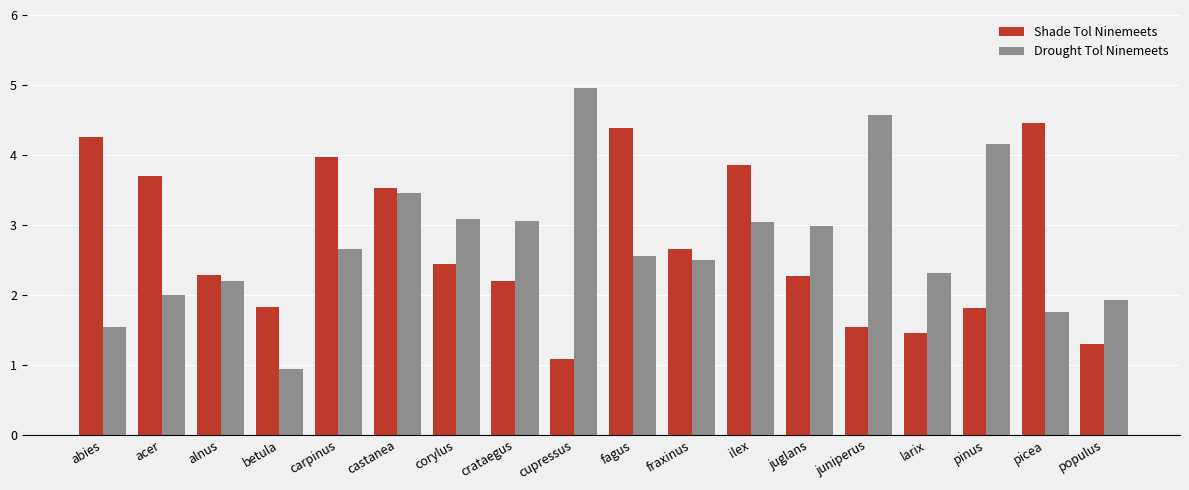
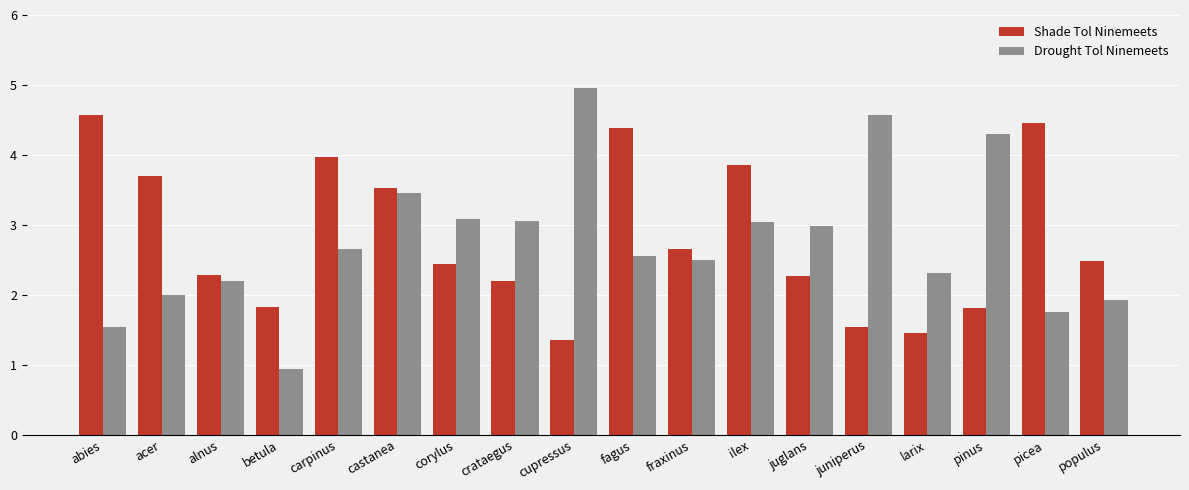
  {
    "Shade Tol Ninemeets": {
-     "abies": 4.3,
+     "abies": 4.6,
      "acer": 3.7,
      "alnus": 2.3,
      "betula": 1.8,
      "carpinus": 4.0,
      "castanea": 3.5,
      "corylus": 2.4,
      "crataegus": 2.2,
-     "cupressus": 1.1,
+     "cupressus": 1.4,
      "fagus": 4.4,
      "fraxinus": 2.7,
      "ilex": 3.9,
      "juglans": 2.3,
      "juniperus": 1.5,
      "larix": 1.5,
      "pinus": 1.8,
      "picea": 4.5,
-     "populus": 1.3
+     "populus": 2.5
    },
    "Drought Tol Ninemeets": {
      "abies": 1.5,
      "acer": 2.0,
      "alnus": 2.2,
      "betula": 0.9,
      "carpinus": 2.7,
      "castanea": 3.5,
      "corylus": 3.1,
      "crataegus": 3.1,
      "cupressus": 5.0,
      "fagus": 2.6,
      "fraxinus": 2.5,
      "ilex": 3.0,
      "juglans": 3.0,
      "juniperus": 4.6,
      "larix": 2.3,
-     "pinus": 4.2,
+     "pinus": 4.3,
      "picea": 1.8,
      "populus": 1.9
    }
  }
